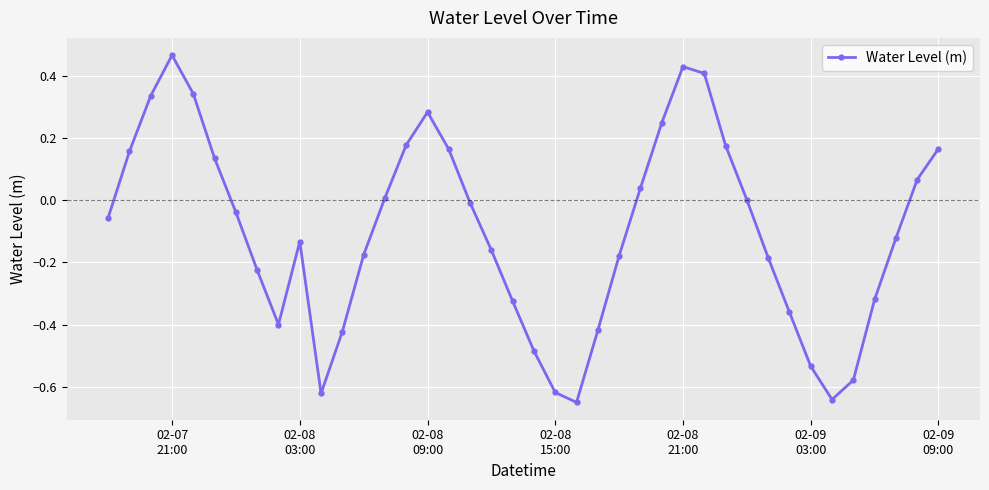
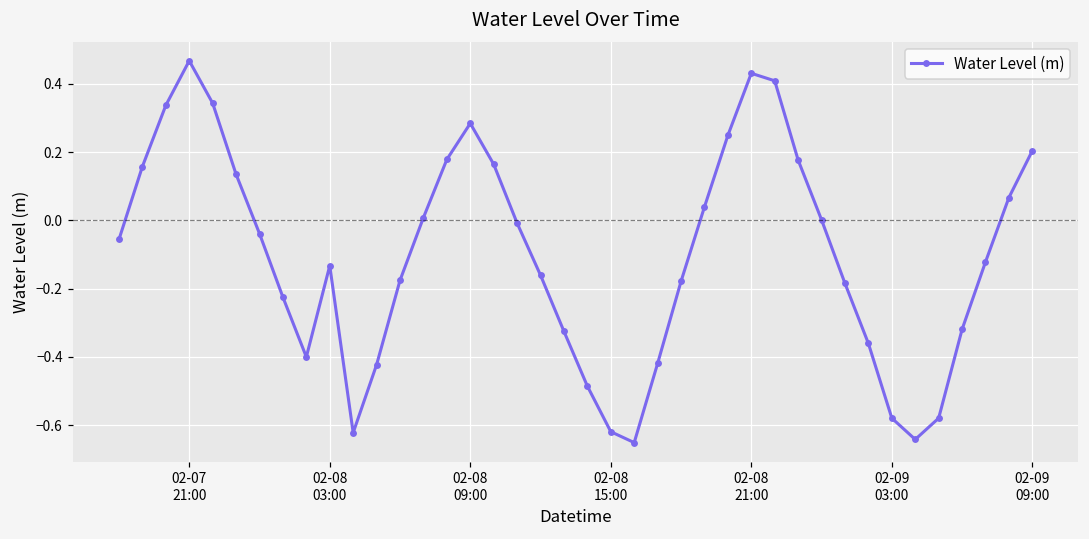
  {
    "02-07 21:00": 0.47,
    "02-08 03:00": -0.13,
    "02-08 09:00": 0.28,
    "02-08 15:00": -0.62,
    "02-08 21:00": 0.43,
-   "02-09 03:00": -0.53,
-   "02-09 09:00": 0.17
+   "02-09 03:00": -0.58,
+   "02-09 09:00": 0.20
  }
